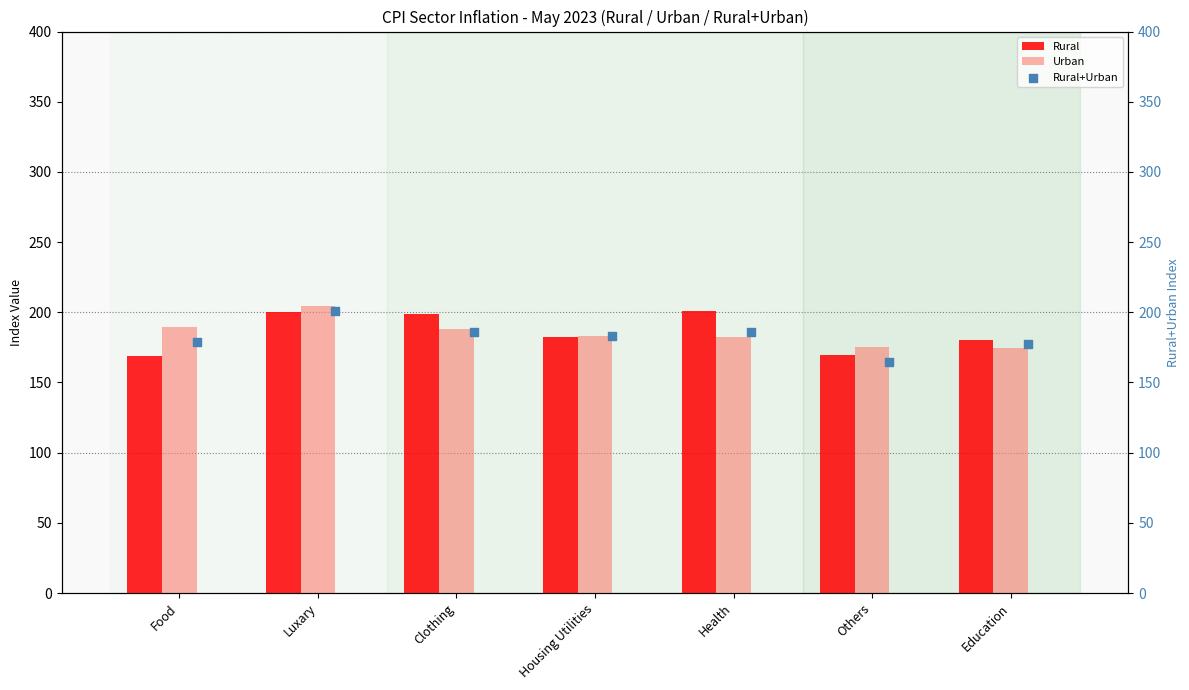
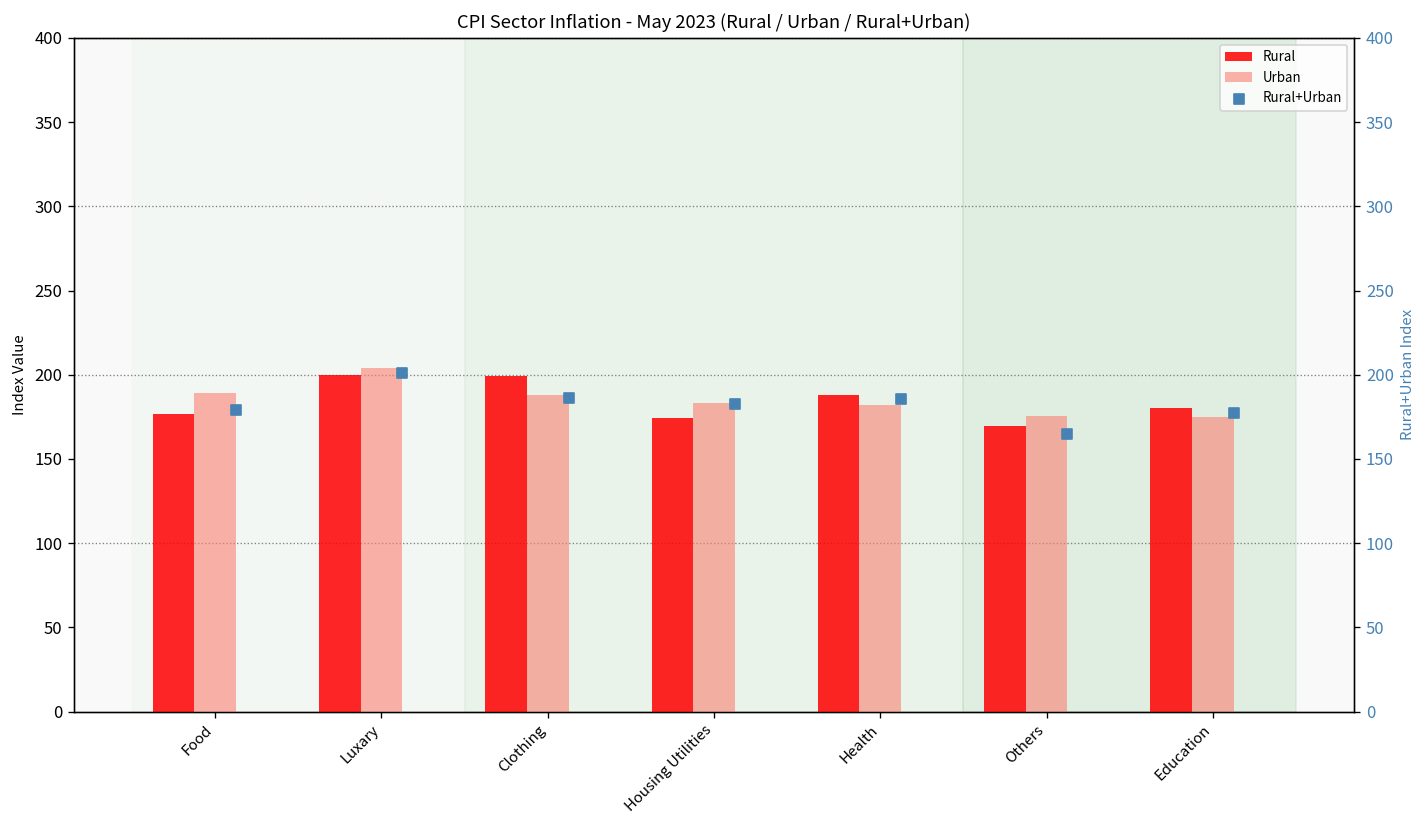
  {
    "Rural": {
-     "Food": 169,
+     "Food": 177,
      "Luxary": 200,
      "Clothing": 199,
-     "Housing Utilities": 183,
-     "Health": 201,
+     "Housing Utilities": 174,
+     "Health": 188,
      "Others": 170,
      "Education": 180
    },
    "Urban": {
      "Food": 189,
      "Luxary": 204,
      "Clothing": 188,
      "Housing Utilities": 183,
      "Health": 182,
      "Others": 175,
      "Education": 175
    }
  }
